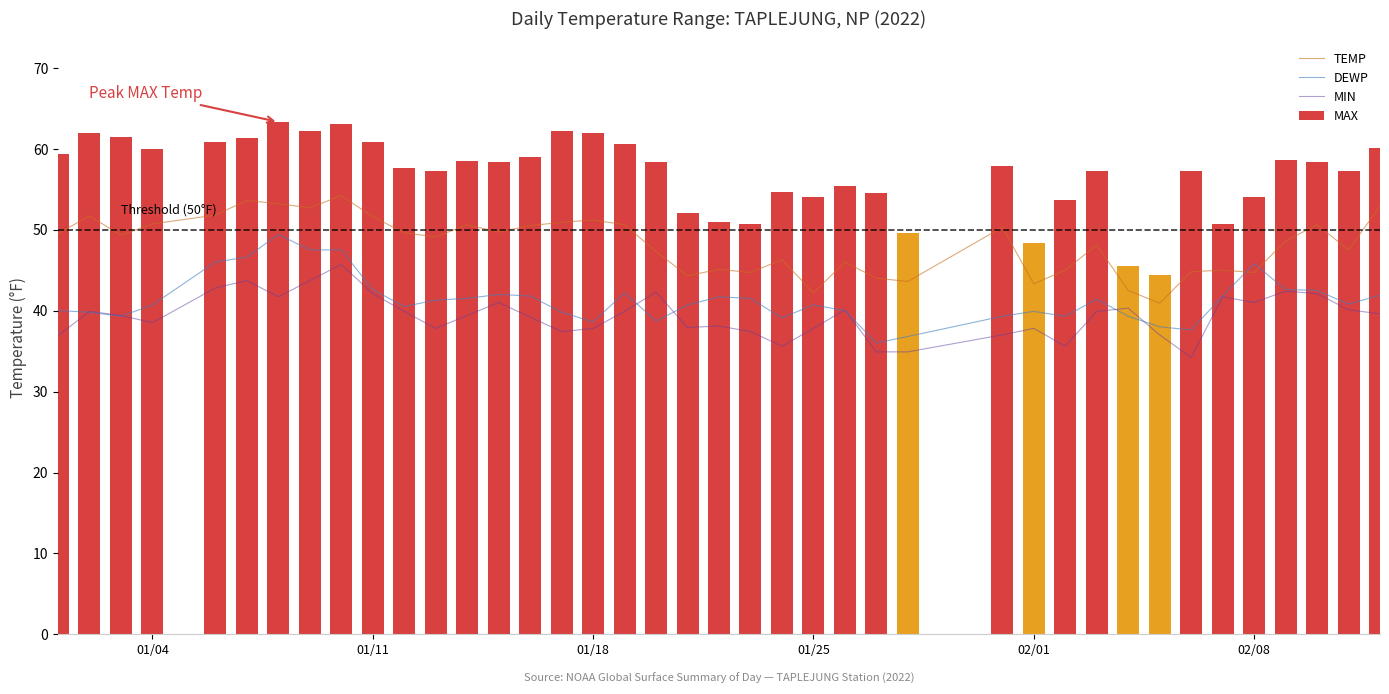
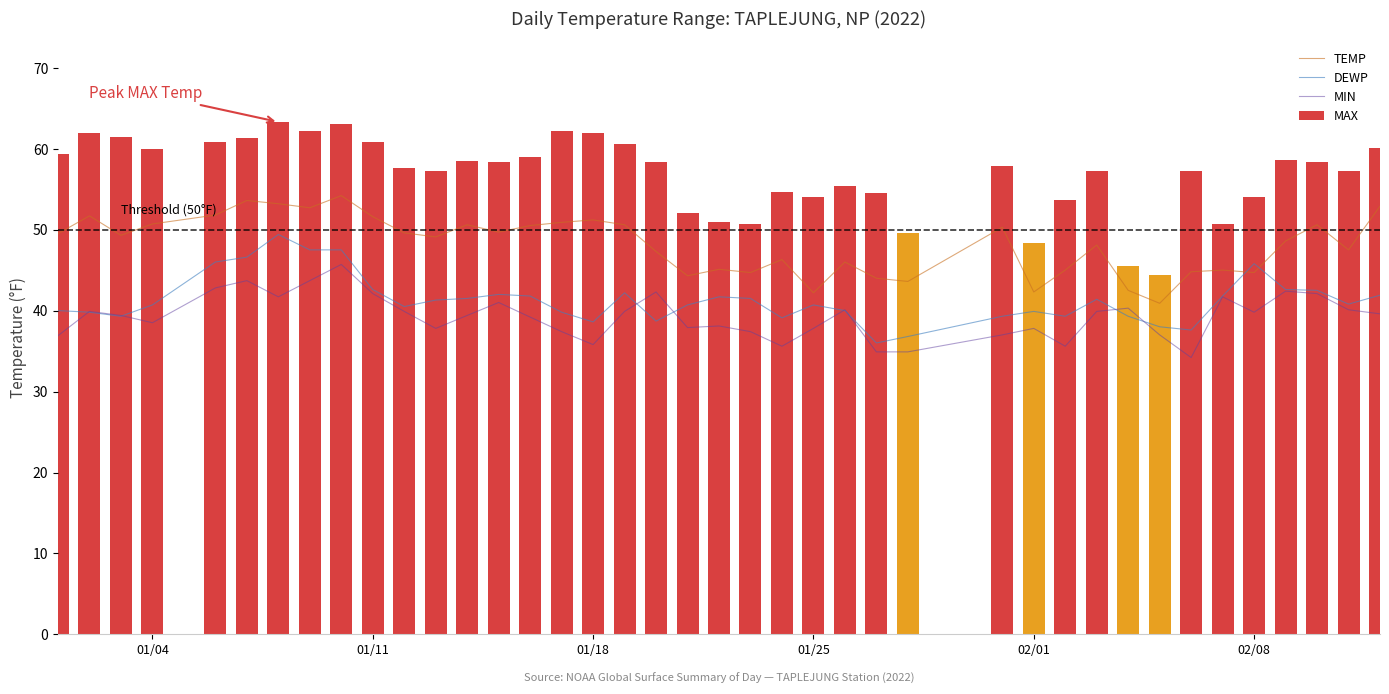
  {
    "TEMP": {
      "01/04": 51,
      "01/11": 52,
      "01/18": 51,
      "01/25": 42,
-     "02/01": 43,
+     "02/01": 42,
      "02/08": 45
    },
    "DEWP": {
      "01/04": 41,
      "01/11": 43,
      "01/18": 39,
      "01/25": 41,
      "02/01": 40,
      "02/08": 46
    },
    "MIN": {
      "01/04": 39,
      "01/11": 42,
-     "01/18": 38,
+     "01/18": 36,
      "01/25": 38,
      "02/01": 38,
-     "02/08": 41
+     "02/08": 40
    }
  }
